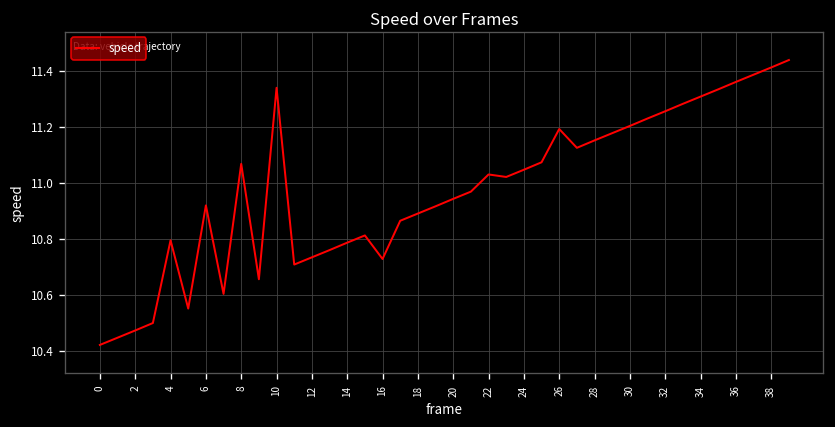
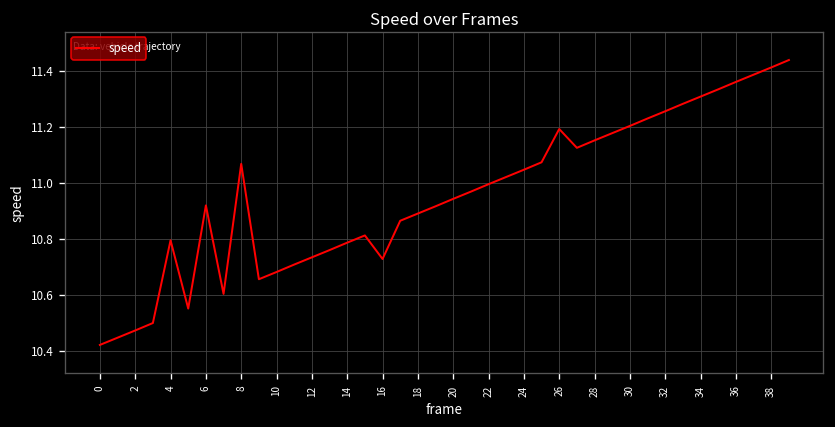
  {
    "0": 10.42,
    "2": 10.47,
    "4": 10.79,
    "6": 10.92,
    "8": 11.07,
-   "10": 11.34,
+   "10": 10.68,
    "12": 10.73,
    "14": 10.79,
    "16": 10.73,
    "18": 10.89,
    "20": 10.94,
-   "22": 11.03,
+   "22": 10.99,
    "24": 11.05,
    "26": 11.19,
    "28": 11.15,
    "30": 11.20,
    "32": 11.26,
    "34": 11.31,
    "36": 11.36,
    "38": 11.41
  }
